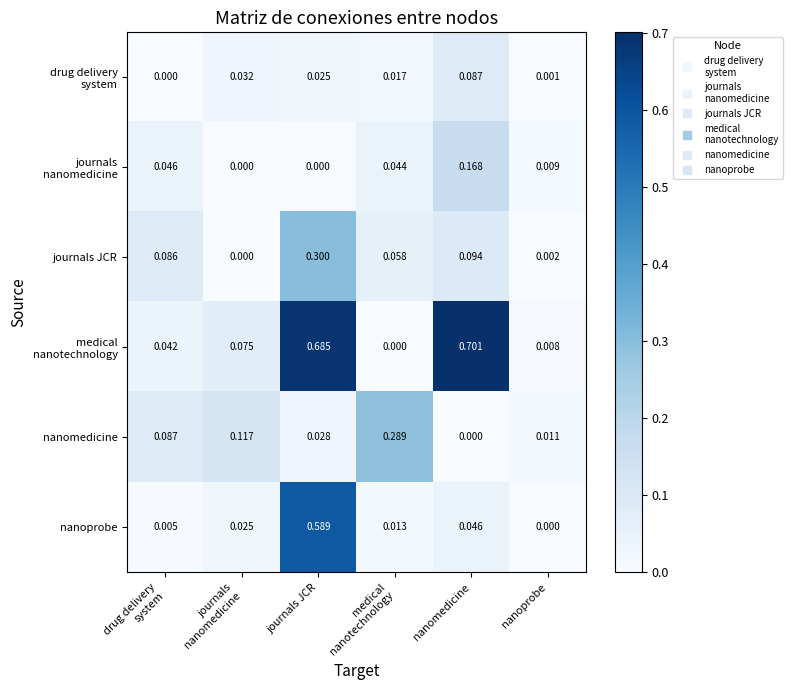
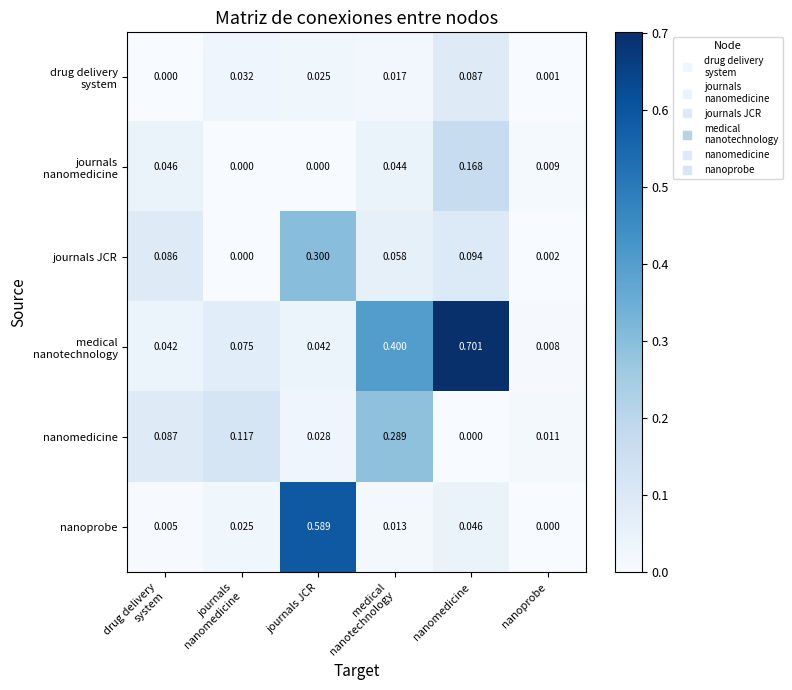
  {
    "drug delivery system": {
      "drug delivery system": 0.000,
      "journals nanomedicine": 0.032,
      "journals JCR": 0.025,
      "medical nanotechnology": 0.017,
      "nanomedicine": 0.087,
      "nanoprobe": 0.001
    },
    "journals nanomedicine": {
      "drug delivery system": 0.046,
      "journals nanomedicine": 0.000,
      "journals JCR": 0.000,
      "medical nanotechnology": 0.044,
      "nanomedicine": 0.168,
      "nanoprobe": 0.009
    },
    "journals JCR": {
      "drug delivery system": 0.086,
      "journals nanomedicine": 0.000,
      "journals JCR": 0.300,
      "medical nanotechnology": 0.058,
      "nanomedicine": 0.094,
      "nanoprobe": 0.002
    },
    "medical nanotechnology": {
      "drug delivery system": 0.042,
      "journals nanomedicine": 0.075,
-     "journals JCR": 0.685,
-     "medical nanotechnology": 0.000,
+     "journals JCR": 0.042,
+     "medical nanotechnology": 0.400,
      "nanomedicine": 0.701,
      "nanoprobe": 0.008
    },
    "nanomedicine": {
      "drug delivery system": 0.087,
      "journals nanomedicine": 0.117,
      "journals JCR": 0.028,
      "medical nanotechnology": 0.289,
      "nanomedicine": 0.000,
      "nanoprobe": 0.011
    },
    "nanoprobe": {
      "drug delivery system": 0.005,
      "journals nanomedicine": 0.025,
      "journals JCR": 0.589,
      "medical nanotechnology": 0.013,
      "nanomedicine": 0.046,
      "nanoprobe": 0.000
    }
  }
